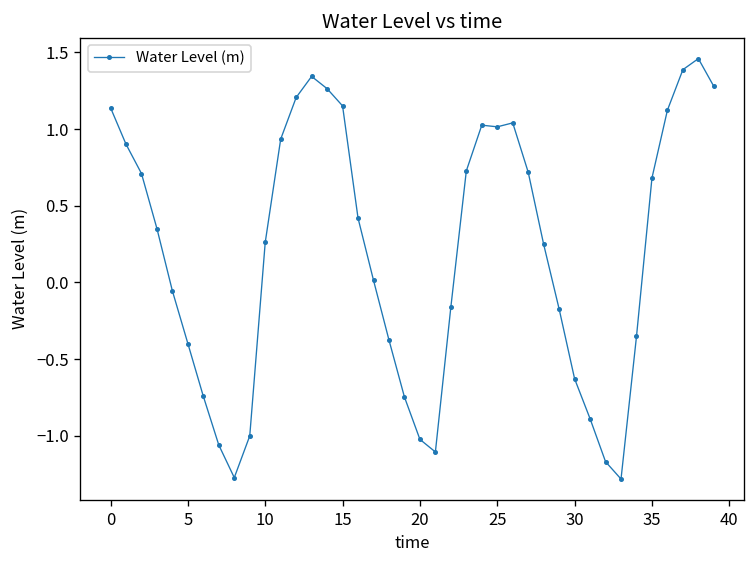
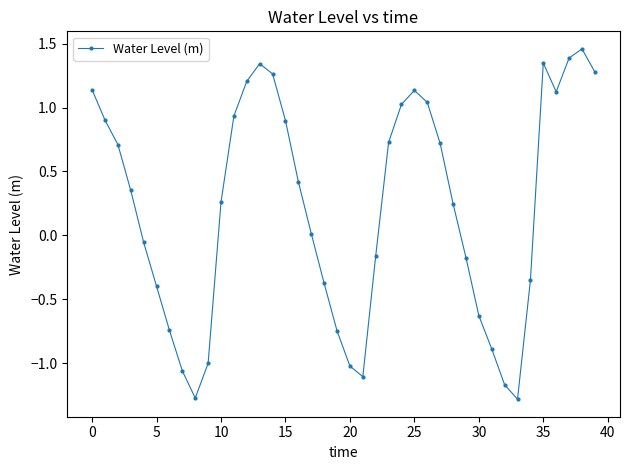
  {
    "0": 1.14,
    "5": -0.40,
    "10": 0.26,
-   "15": 1.15,
+   "15": 0.90,
    "20": -1.02,
-   "25": 1.01,
+   "25": 1.13,
    "30": -0.63,
-   "35": 0.68
+   "35": 1.35
  }
